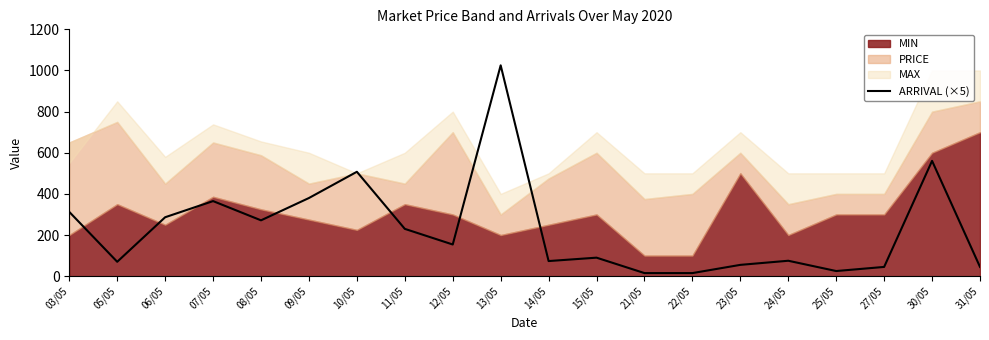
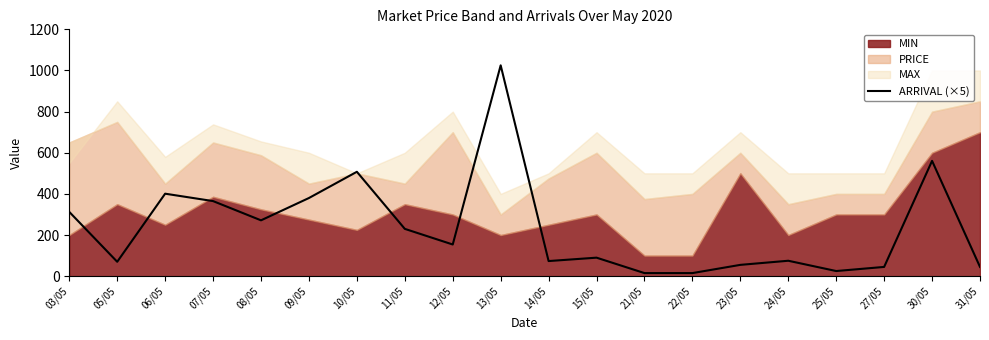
  {
    "ARRIVAL (×5)": {
      "03/05": 310,
      "05/05": 70,
-     "06/05": 290,
+     "06/05": 400,
      "07/05": 370,
      "08/05": 270,
      "09/05": 380,
      "11/05": 230,
      "12/05": 150,
      "13/05": 1030,
      "14/05": 70,
      "15/05": 90,
      "21/05": 20,
      "22/05": 20,
      "23/05": 60,
      "24/05": 80,
      "25/05": 30,
      "27/05": 50,
      "30/05": 560,
      "31/05": 50
    },
    "MIN": {
      "03/05": 200,
      "05/05": 350,
      "06/05": 250,
      "07/05": 390,
      "08/05": 330,
      "09/05": 280,
      "10/05": 230,
      "11/05": 350,
      "12/05": 300,
      "13/05": 200,
      "14/05": 250,
      "15/05": 300,
      "21/05": 100,
      "22/05": 100,
      "23/05": 500,
      "24/05": 200,
      "25/05": 300,
      "27/05": 300,
      "30/05": 600,
      "31/05": 700
    }
  }
